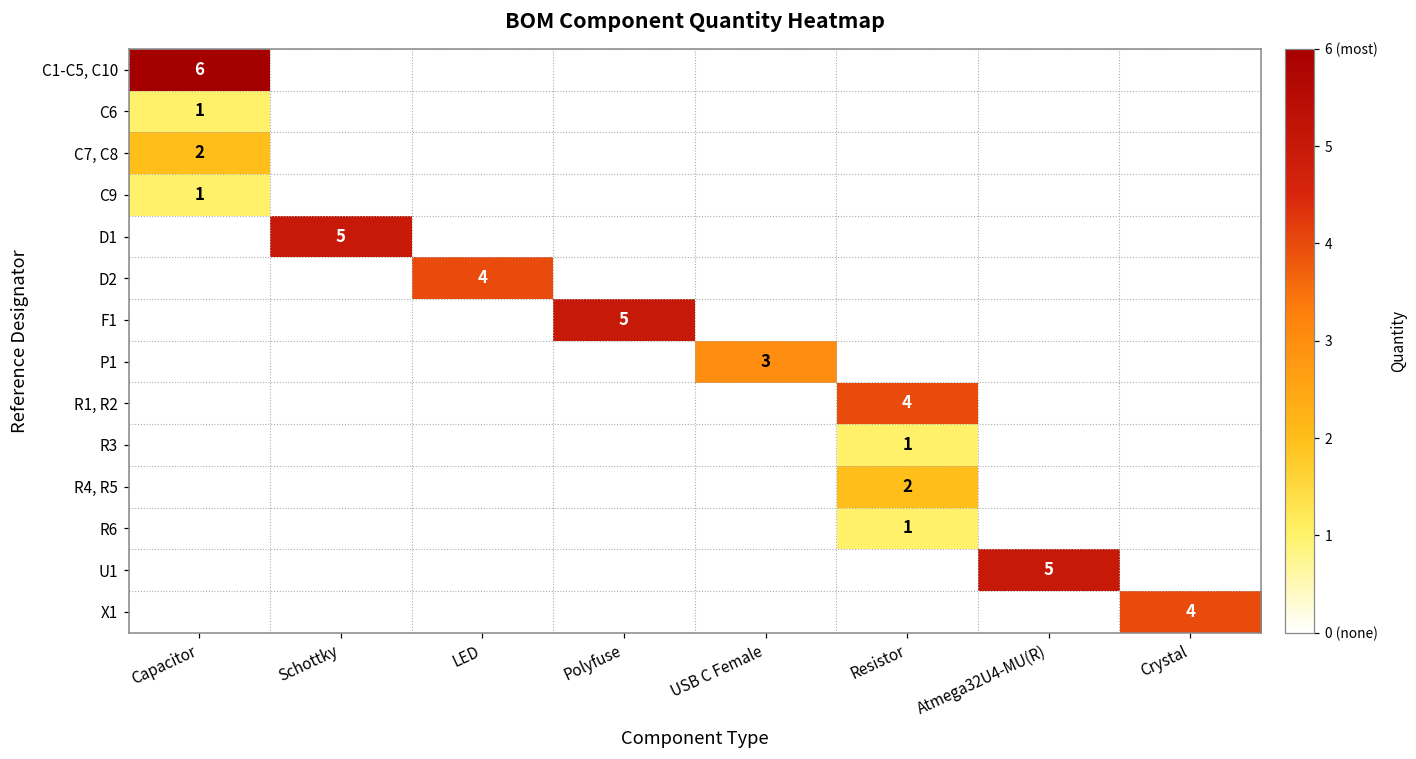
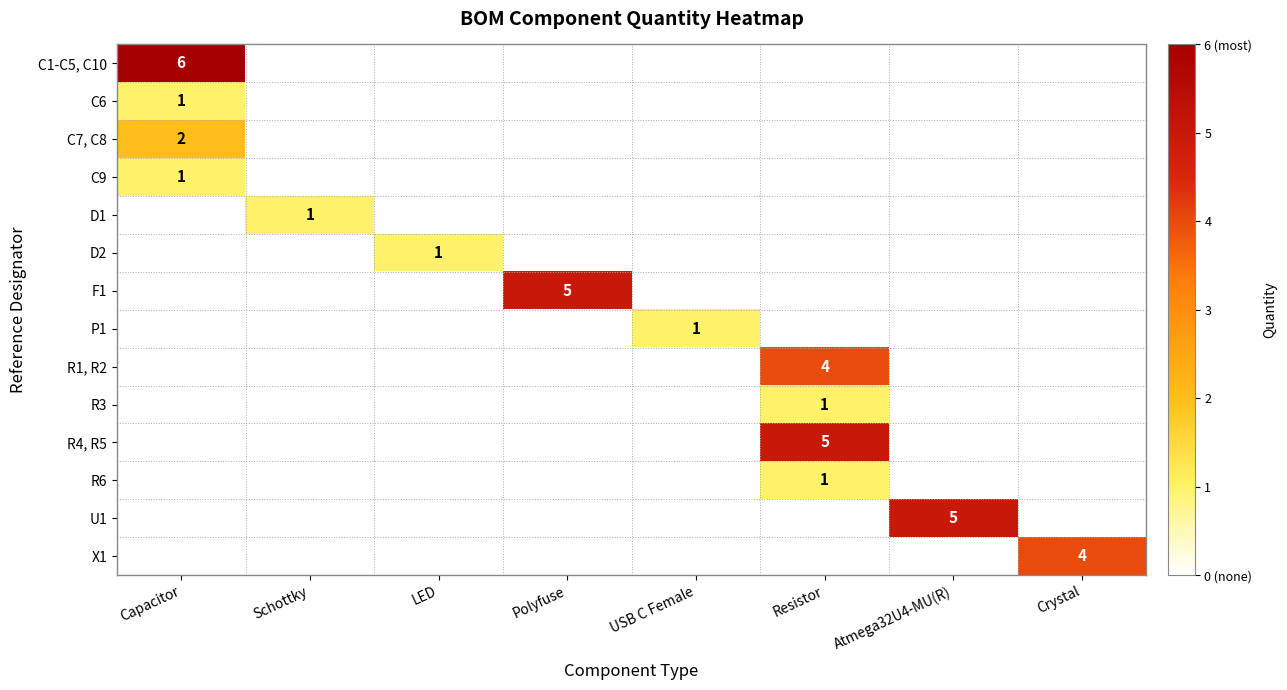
  {
    "C1-C5, C10": {
      "Capacitor": 6
    },
    "C6": {
      "Capacitor": 1
    },
    "C7, C8": {
      "Capacitor": 2
    },
    "C9": {
      "Capacitor": 1
    },
    "D1": {
-     "Schottky": 5
+     "Schottky": 1
    },
    "D2": {
-     "LED": 4
+     "LED": 1
    },
    "F1": {
      "Polyfuse": 5
    },
    "P1": {
-     "USB C Female": 3
+     "USB C Female": 1
    },
    "R1, R2": {
      "Resistor": 4
    },
    "R3": {
      "Resistor": 1
    },
    "R4, R5": {
-     "Resistor": 2
+     "Resistor": 5
    },
    "R6": {
      "Resistor": 1
    },
    "U1": {
      "Atmega32U4-MU(R)": 5
    },
    "X1": {
      "Crystal": 4
    }
  }
